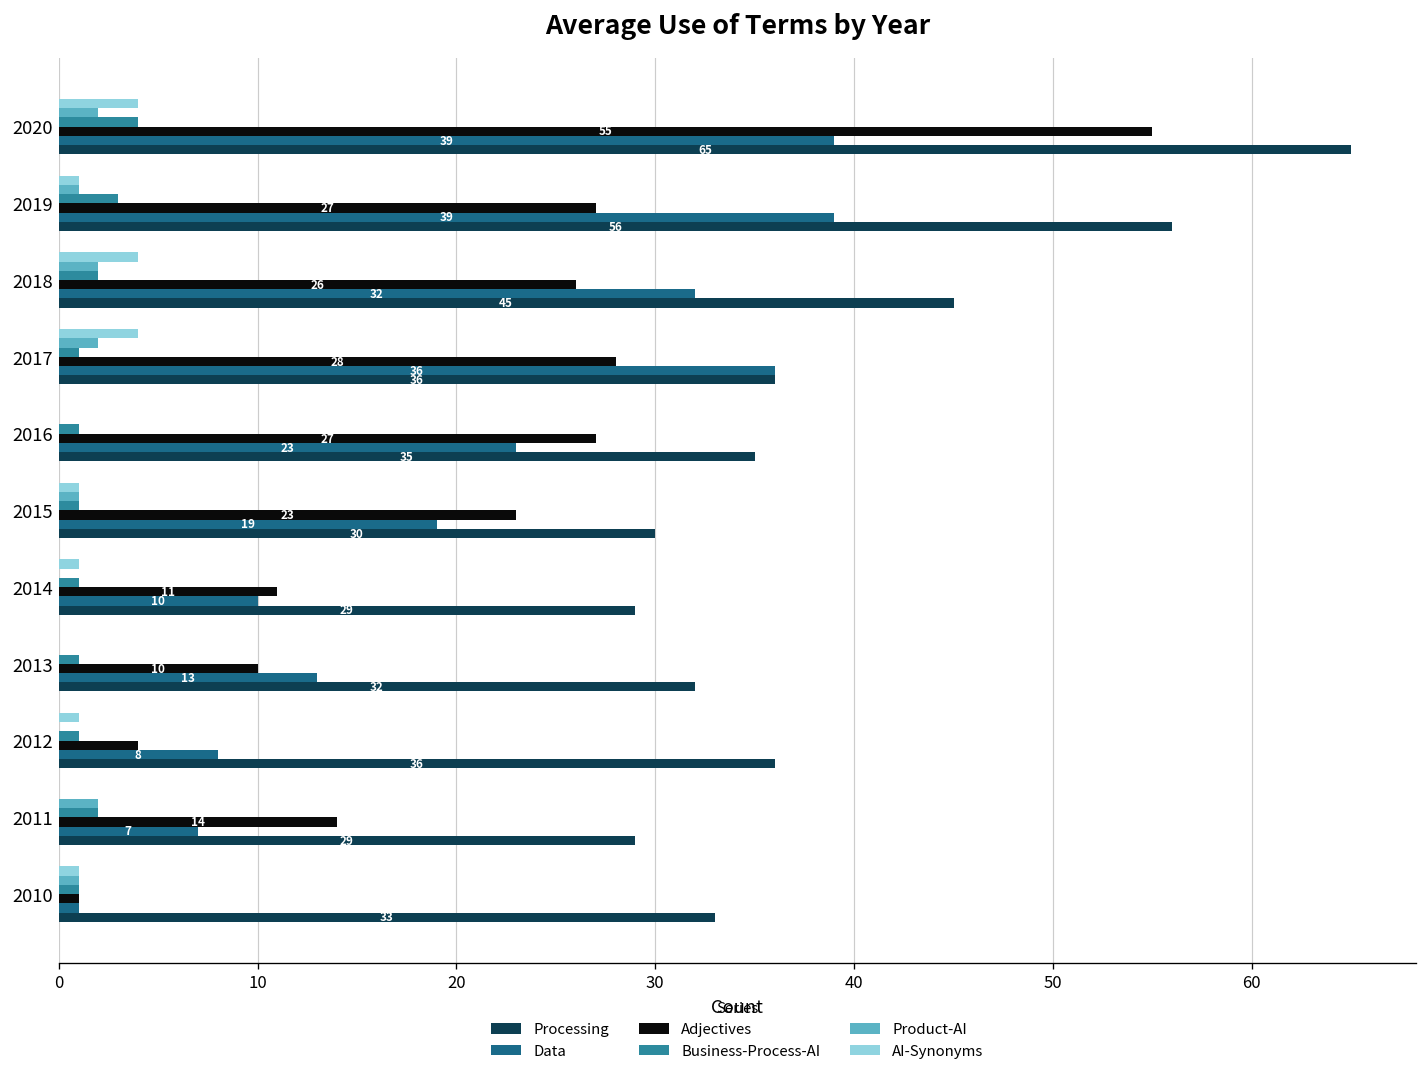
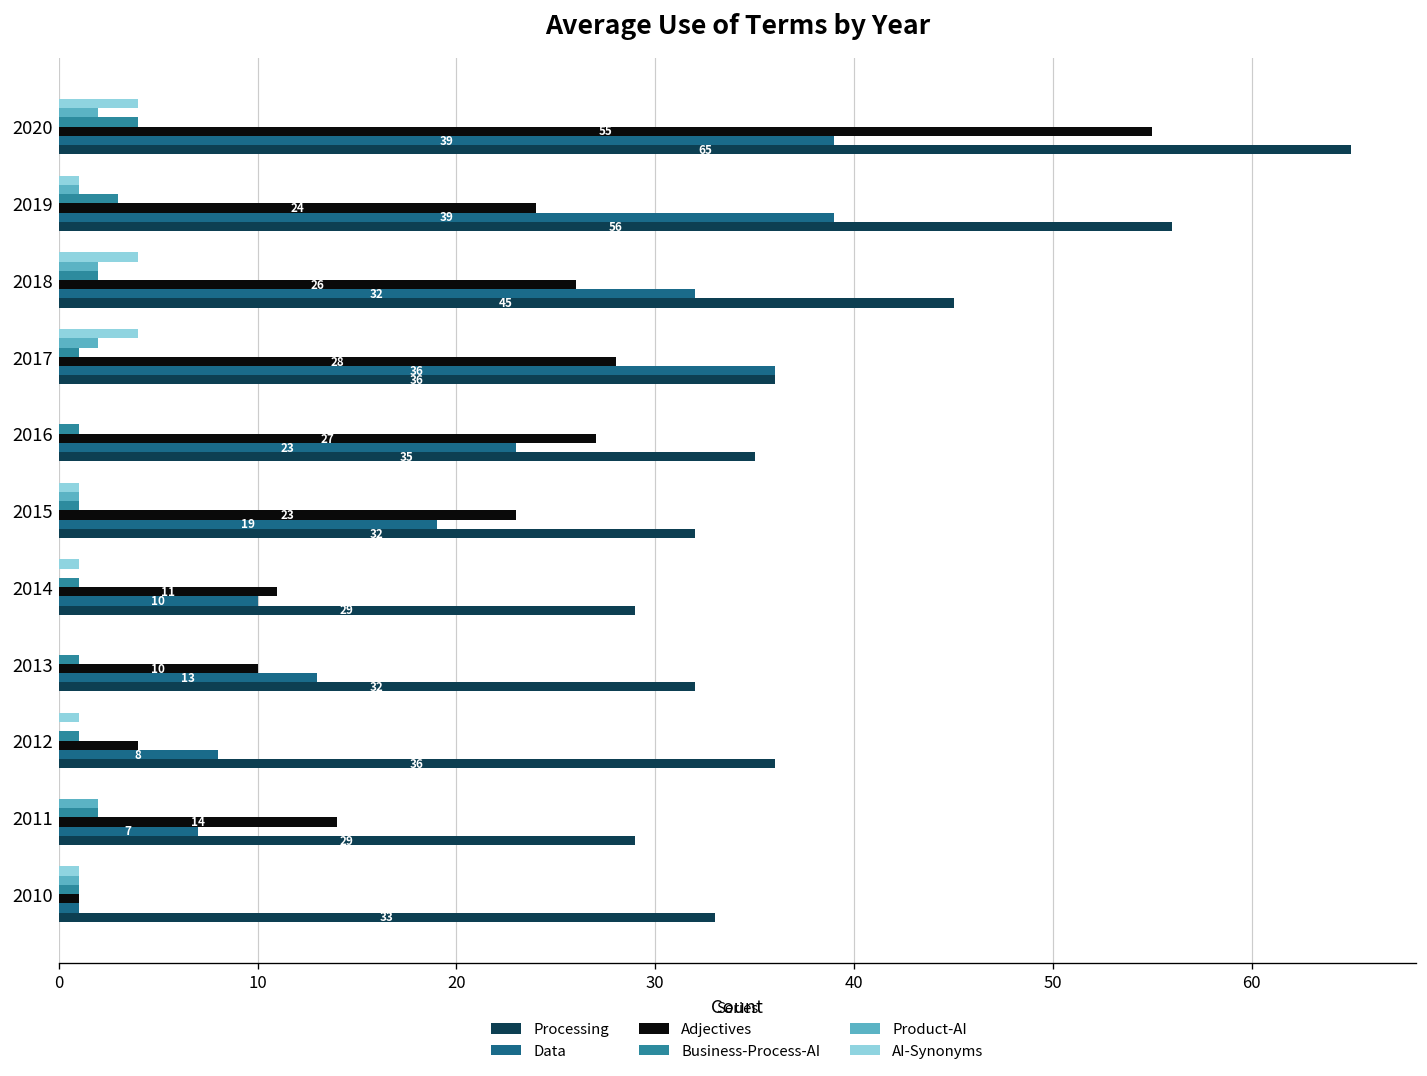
  {
    "Processing": {
      "2020": 65,
      "2019": 56,
      "2018": 45,
      "2016": 35,
-     "2015": 30,
+     "2015": 32,
      "2014": 29,
      "2013": 32,
      "2012": 36,
      "2011": 29,
      "2010": 33
    },
    "Adjectives": {
      "2020": 55,
-     "2019": 27,
+     "2019": 24,
      "2018": 26,
      "2017": 28,
      "2016": 27,
      "2015": 23,
      "2014": 11,
      "2013": 10,
      "2011": 14
    },
    "Product-AI": {
      "2020": 2.0,
      "2019": 1.0,
      "2018": 2.0,
      "2017": 2.0,
      "2016": 0.0,
      "2015": 1.0,
      "2014": 0.0,
      "2013": 0.0,
      "2012": 0.0,
      "2011": 2.0,
      "2010": 1.0
    },
    "AI-Synonyms": {
      "2020": 4.0,
      "2019": 1.0,
      "2018": 4.0,
      "2017": 4.0,
      "2016": 0.0,
      "2015": 1.0,
      "2014": 1.0,
      "2013": 0.0,
      "2012": 1.0,
      "2011": 0.0,
      "2010": 1.0
    }
  }
